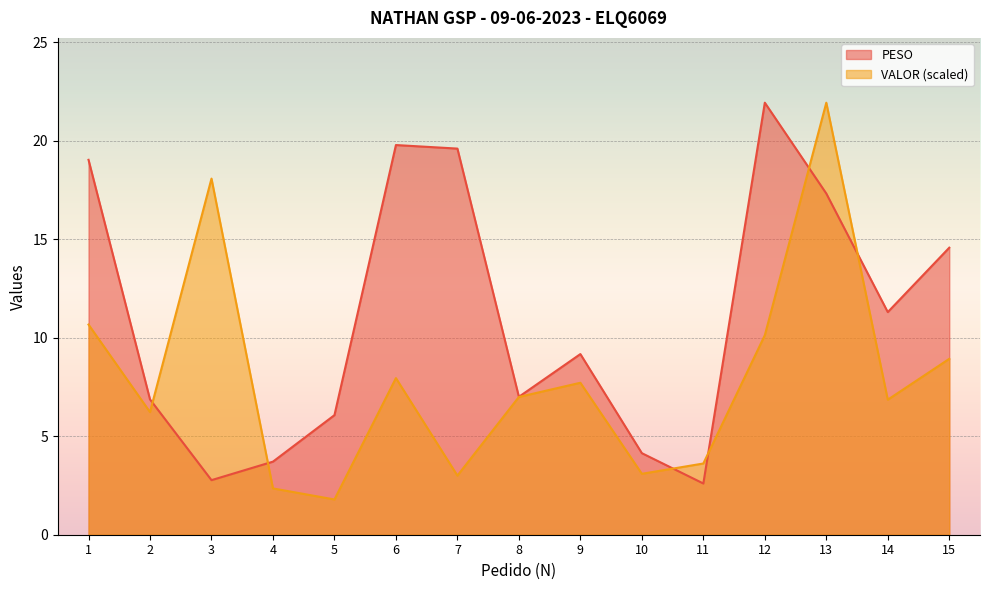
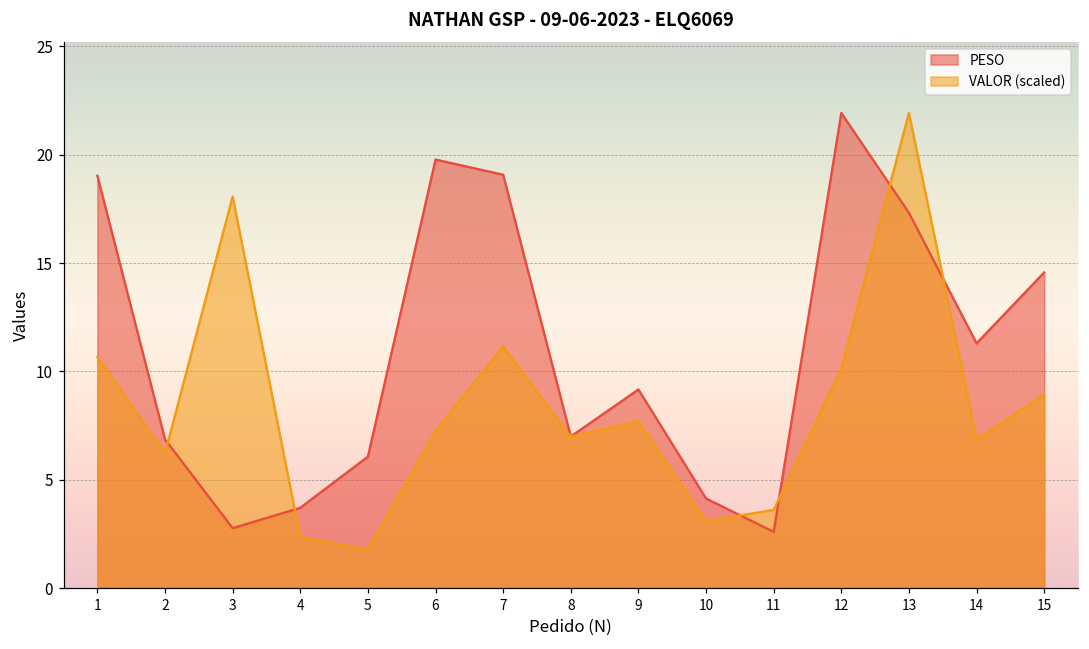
  {
    "PESO": {
      "1": 19.0,
      "2": 6.9,
      "3": 2.8,
      "4": 3.7,
      "5": 6.1,
      "6": 19.8,
-     "7": 19.6,
+     "7": 19.1,
      "9": 9.2,
      "10": 4.1,
      "11": 2.6,
      "12": 21.9,
      "13": 17.3,
      "14": 11.3,
      "15": 14.6
    },
    "VALOR (scaled)": {
      "1": 10.7,
      "2": 6.2,
      "3": 18.1,
      "4": 2.4,
      "5": 1.8,
-     "6": 8.0,
-     "7": 3.0,
+     "6": 7.3,
+     "7": 11.2,
      "9": 7.7,
      "10": 3.1,
      "11": 3.6,
      "12": 10.1,
      "13": 21.9,
      "14": 6.9,
      "15": 8.9
    }
  }
